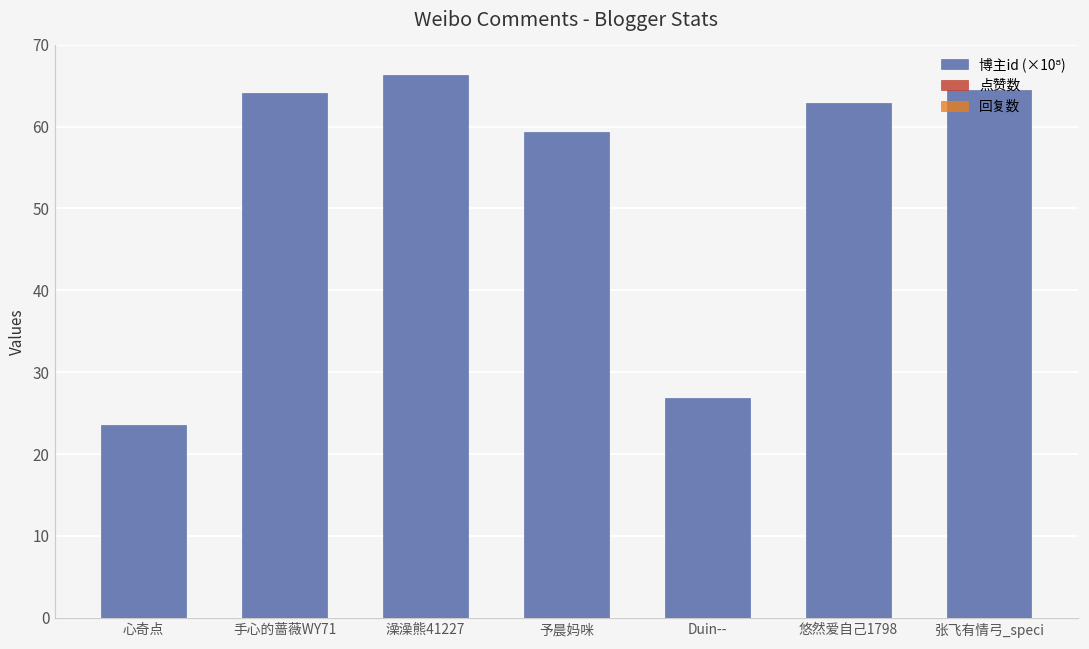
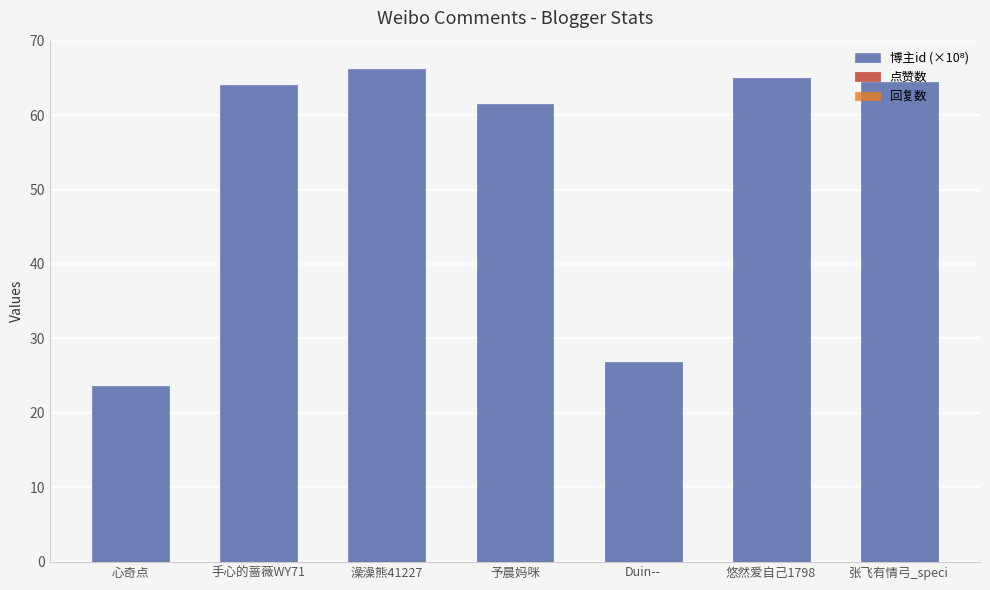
  {
    "博主id (×10⁸)": {
      "心奇点": 24,
      "手心的蔷薇WY71": 64,
      "澡澡熊41227": 66,
-     "予晨妈咪": 59,
+     "予晨妈咪": 61,
      "Duin--": 27,
-     "悠然爱自己1798": 63,
+     "悠然爱自己1798": 65,
      "张飞有情弓_speci": 64
    },
    "回复数": {
      "心奇点": 0,
      "手心的蔷薇WY71": 0,
      "澡澡熊41227": 0,
      "予晨妈咪": 0,
      "Duin--": 0,
      "悠然爱自己1798": 0,
      "张飞有情弓_speci": 0
    }
  }
